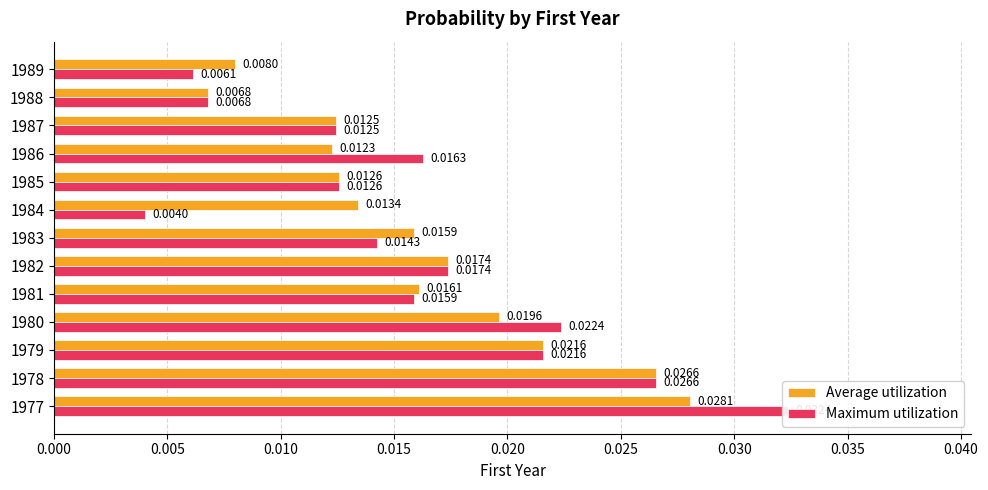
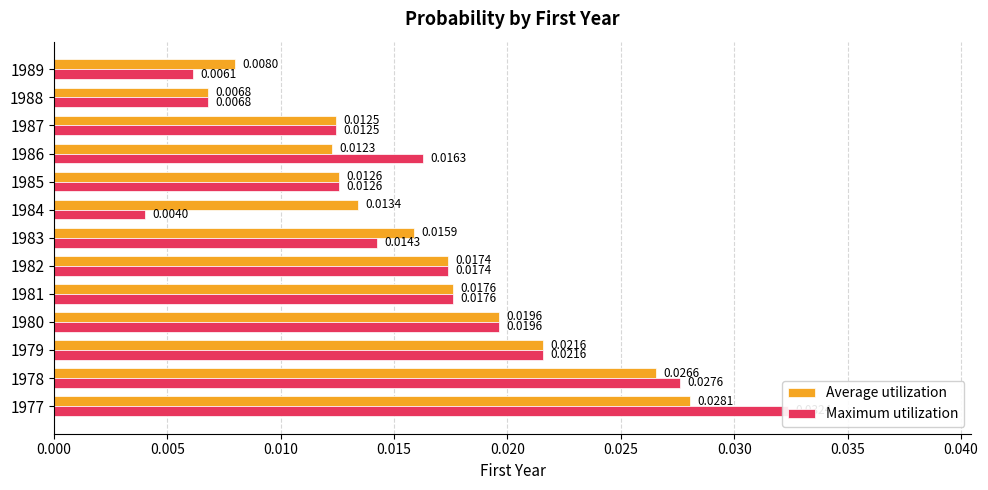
  {
    "Average utilization": {
      "1989": 0.0080,
      "1986": 0.0123,
      "1984": 0.0134,
      "1983": 0.0159,
-     "1981": 0.0161,
+     "1981": 0.0176,
      "1978": 0.0266,
      "1977": 0.0281
    },
    "Maximum utilization": {
      "1989": 0.0061,
      "1986": 0.0163,
      "1984": 0.0040,
      "1983": 0.0143,
-     "1981": 0.0159,
-     "1980": 0.0224,
-     "1978": 0.0266
+     "1981": 0.0176,
+     "1980": 0.0196,
+     "1978": 0.0276
    }
  }
